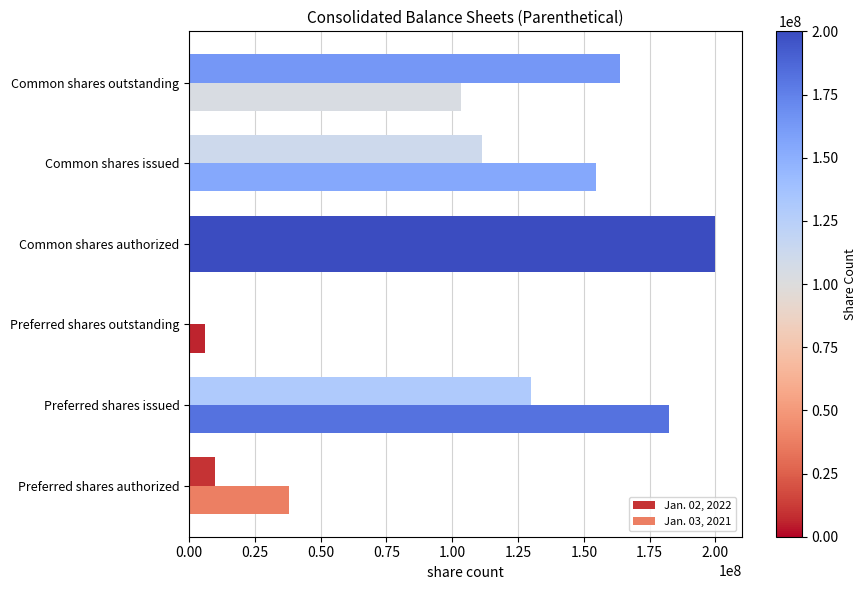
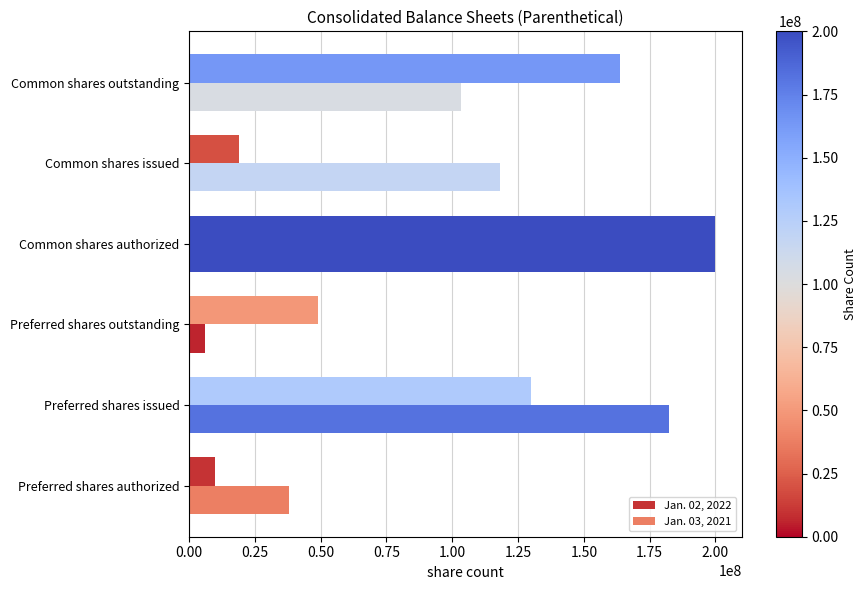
  {
    "Jan. 02, 2022": {
      "Common shares outstanding": 164000000,
-     "Common shares issued": 111000000,
+     "Common shares issued": 19000000,
      "Common shares authorized": 200000000,
-     "Preferred shares outstanding": 0,
+     "Preferred shares outstanding": 49000000,
      "Preferred shares issued": 130000000,
      "Preferred shares authorized": 10000000
    },
    "Jan. 03, 2021": {
      "Common shares outstanding": 103000000,
-     "Common shares issued": 155000000,
+     "Common shares issued": 118000000,
      "Common shares authorized": 200000000,
      "Preferred shares outstanding": 6000000,
      "Preferred shares issued": 182000000,
      "Preferred shares authorized": 38000000
    }
  }
